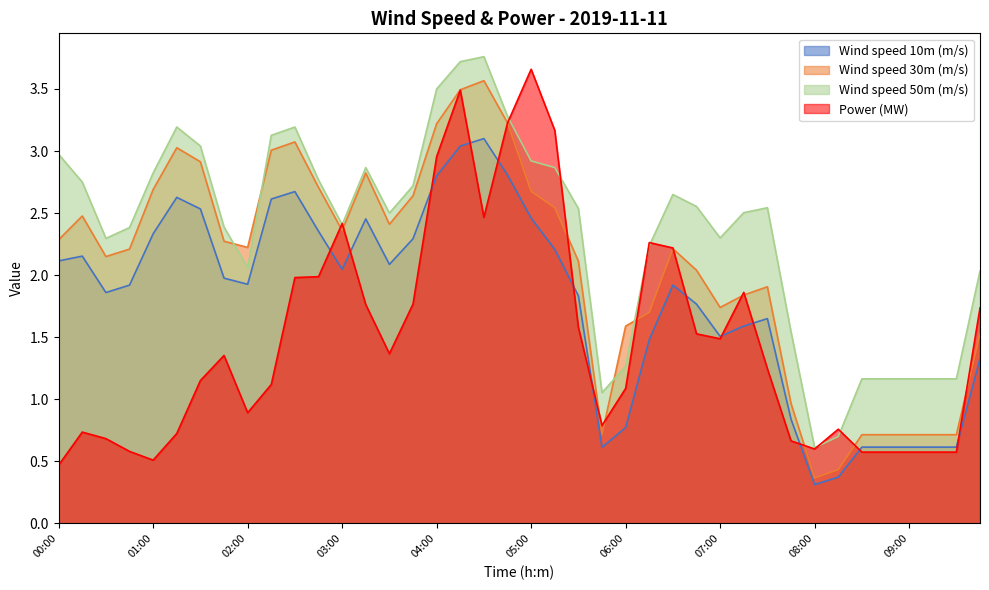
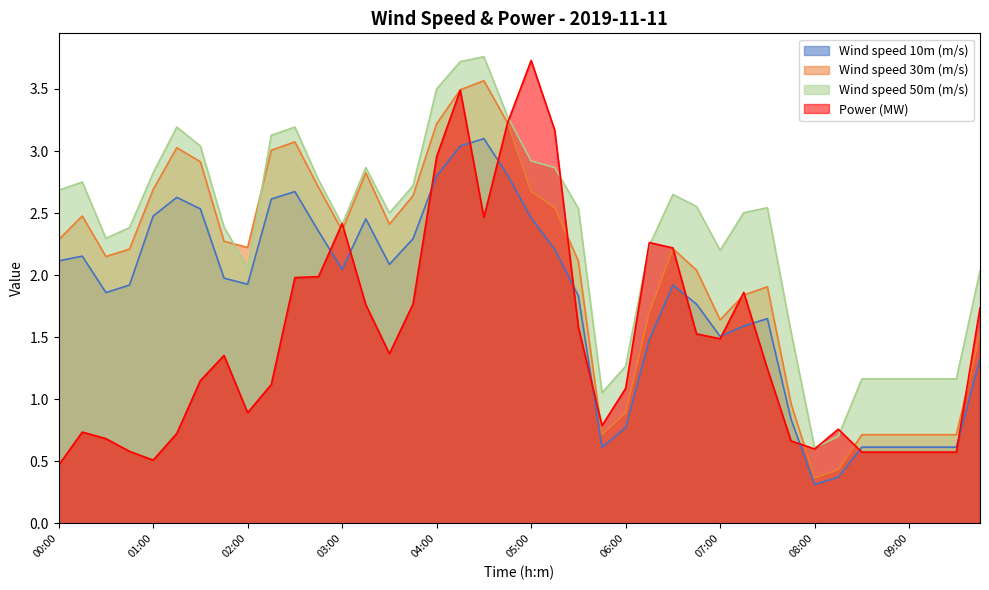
  {
    "Wind speed 10m (m/s)": {
      "00:00": 2.12,
-     "01:00": 2.33,
+     "01:00": 2.48,
      "02:00": 1.93,
      "03:00": 2.05,
      "04:00": 2.80,
      "05:00": 2.46,
      "06:00": 0.77,
      "08:00": 0.31,
      "09:00": 0.62
    },
    "Wind speed 30m (m/s)": {
      "00:00": 2.29,
      "01:00": 2.69,
      "02:00": 2.22,
      "03:00": 2.36,
      "04:00": 3.22,
      "05:00": 2.68,
-     "06:00": 1.59,
-     "07:00": 1.74,
+     "06:00": 0.89,
+     "07:00": 1.64,
      "08:00": 0.37,
      "09:00": 0.72
    },
    "Wind speed 50m (m/s)": {
-     "00:00": 2.97,
+     "00:00": 2.68,
      "01:00": 2.82,
      "02:00": 2.06,
      "04:00": 3.50,
      "05:00": 2.92,
      "06:00": 1.27,
-     "07:00": 2.3,
+     "07:00": 2.2,
      "09:00": 1.17
    },
    "Power (MW)": {
      "00:00": 0.47,
      "01:00": 0.51,
      "02:00": 0.89,
      "04:00": 2.96,
-     "05:00": 3.66,
+     "05:00": 3.73,
      "06:00": 1.09,
      "09:00": 0.58
    }
  }
